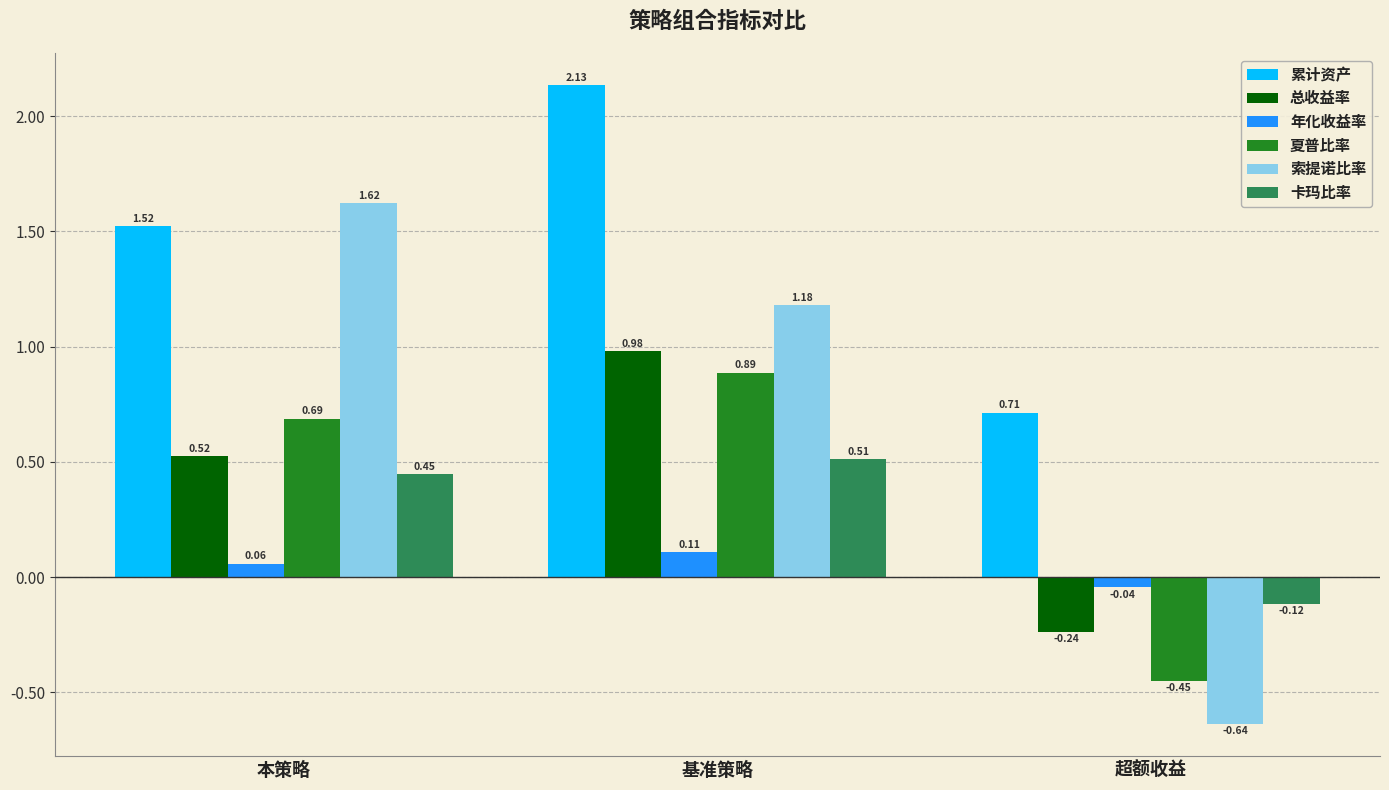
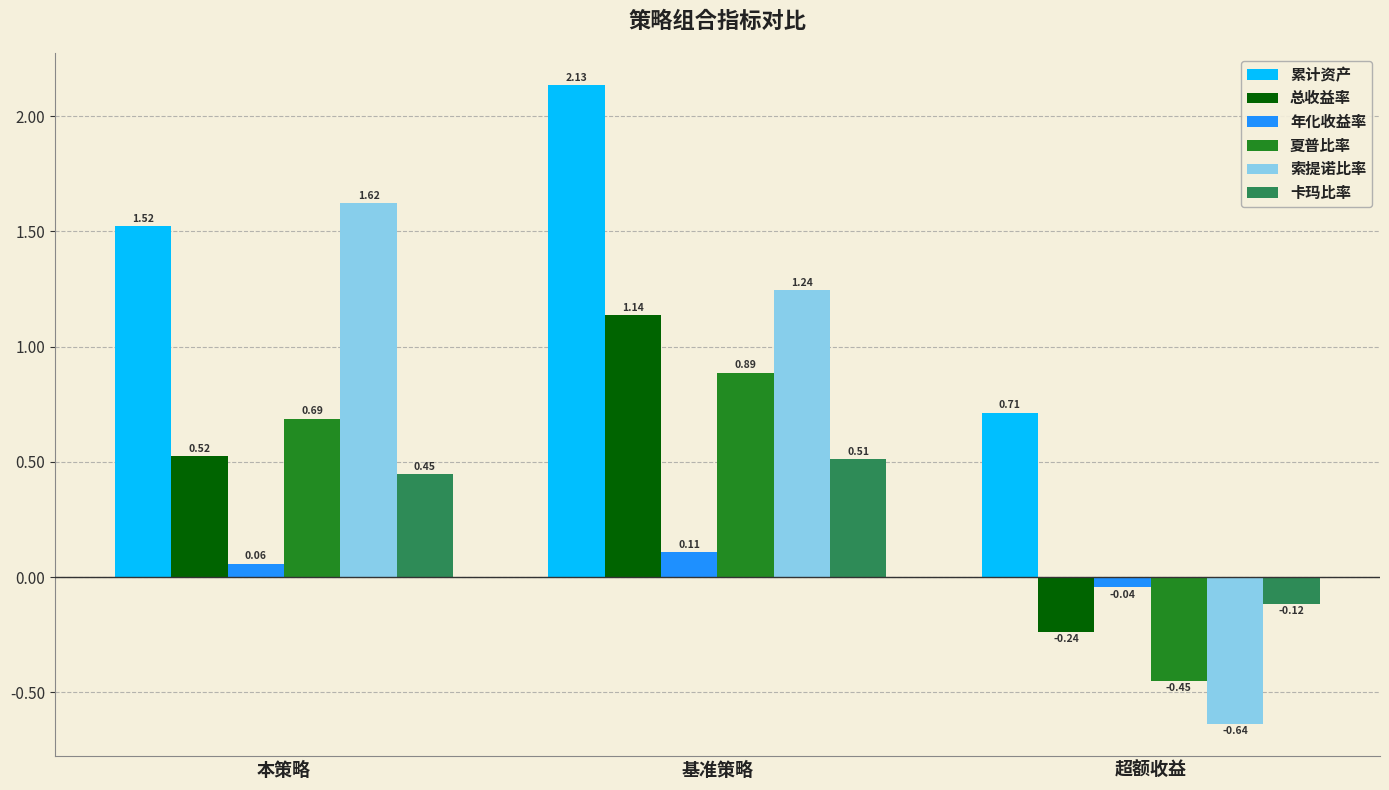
  {
    "总收益率": {
      "本策略": 0.52,
-     "基准策略": 0.98,
+     "基准策略": 1.14,
      "超额收益": -0.24
    },
    "索提诺比率": {
      "本策略": 1.62,
-     "基准策略": 1.18,
+     "基准策略": 1.24,
      "超额收益": -0.64
    }
  }
